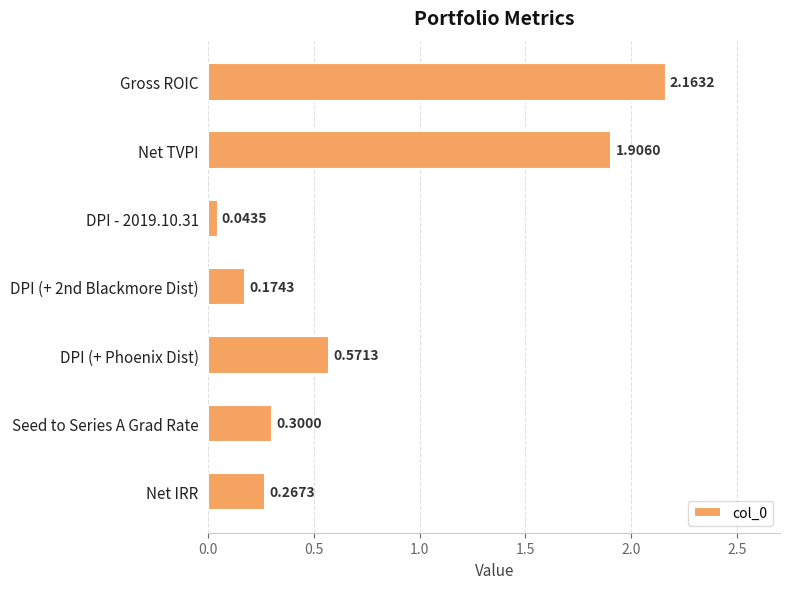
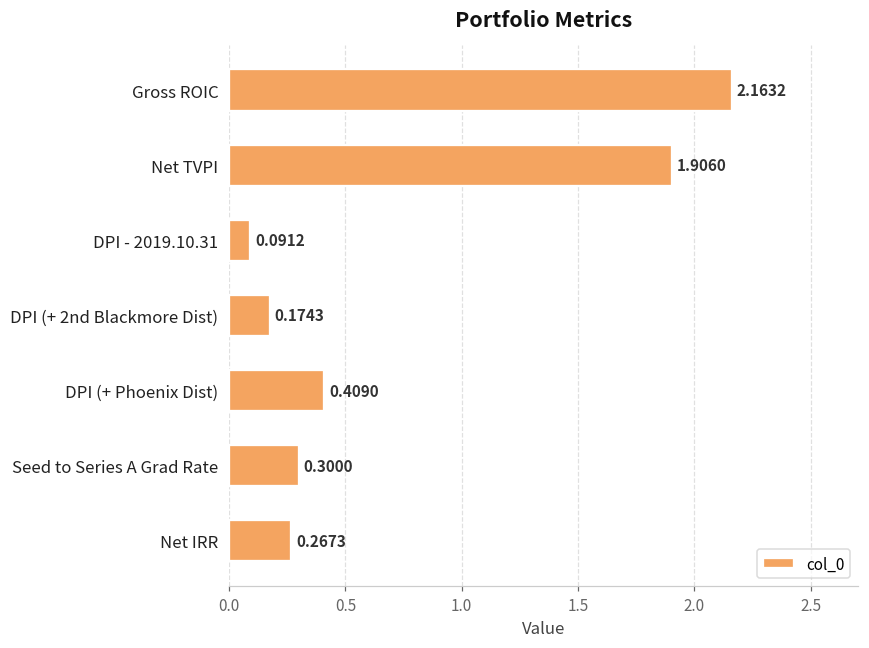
  {
    "Gross ROIC": 2.1632,
    "Net TVPI": 1.9060,
-   "DPI - 2019.10.31": 0.0435,
+   "DPI - 2019.10.31": 0.0912,
    "DPI (+ 2nd Blackmore Dist)": 0.1743,
-   "DPI (+ Phoenix Dist)": 0.5713,
+   "DPI (+ Phoenix Dist)": 0.4090,
    "Seed to Series A Grad Rate": 0.3000,
    "Net IRR": 0.2673
  }
